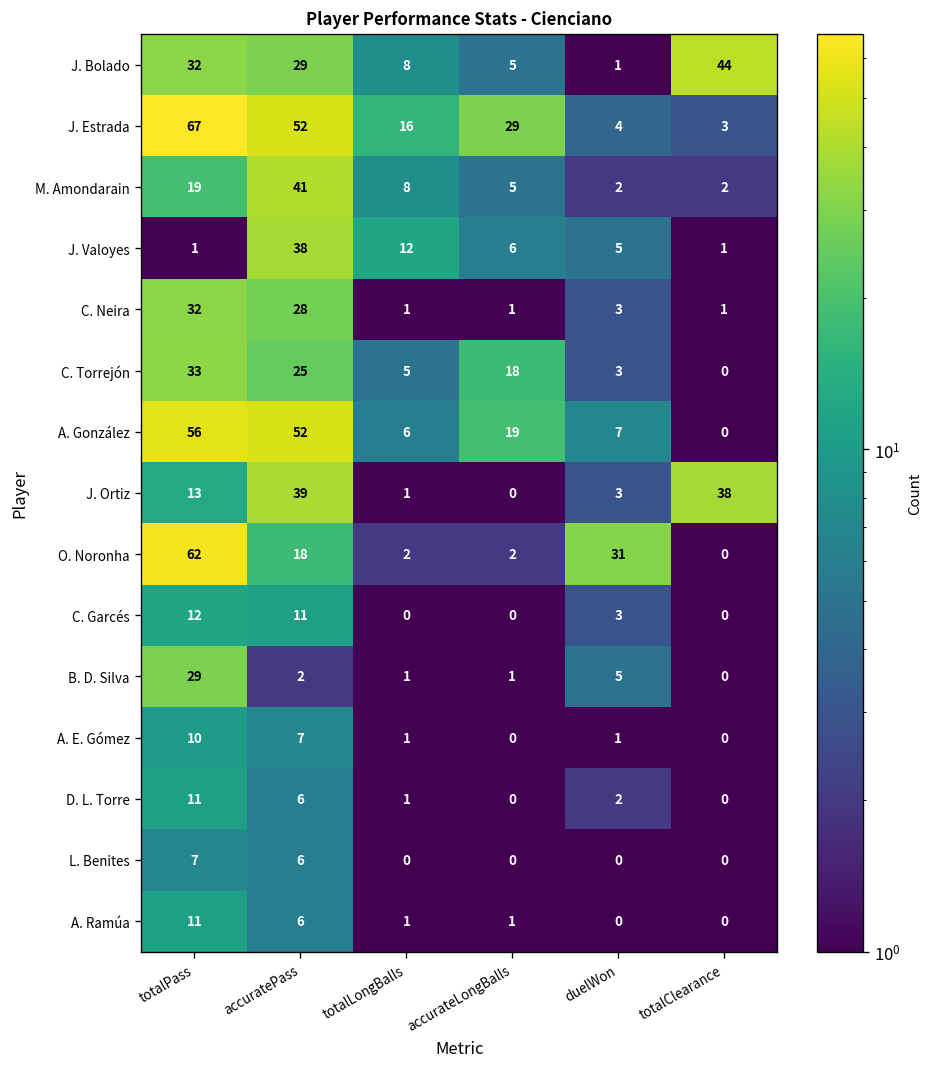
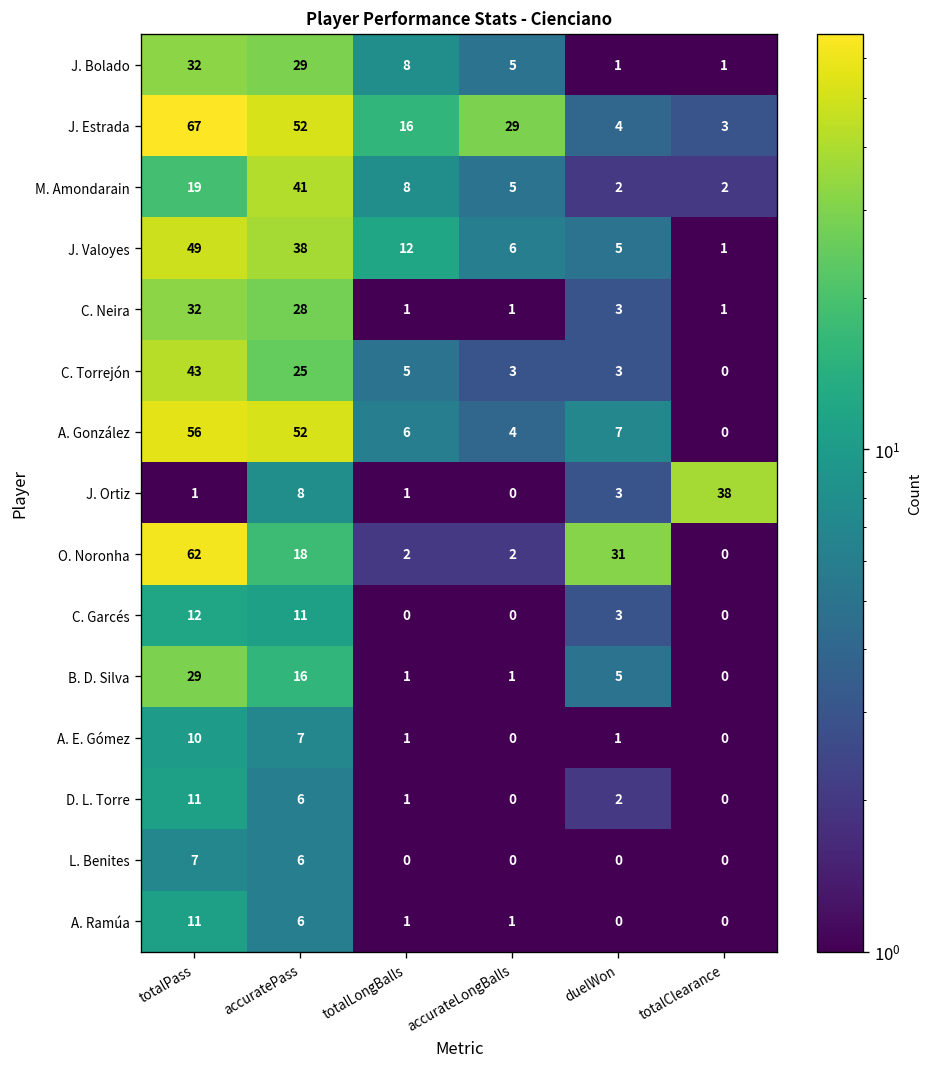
  {
    "J. Bolado": {
      "totalPass": 32,
      "accuratePass": 29,
      "totalLongBalls": 8,
      "accurateLongBalls": 5,
      "duelWon": 1,
-     "totalClearance": 44
+     "totalClearance": 1
    },
    "J. Estrada": {
      "totalPass": 67,
      "accuratePass": 52,
      "totalLongBalls": 16,
      "accurateLongBalls": 29,
      "duelWon": 4,
      "totalClearance": 3
    },
    "M. Amondarain": {
      "totalPass": 19,
      "accuratePass": 41,
      "totalLongBalls": 8,
      "accurateLongBalls": 5,
      "duelWon": 2,
      "totalClearance": 2
    },
    "J. Valoyes": {
-     "totalPass": 1,
+     "totalPass": 49,
      "accuratePass": 38,
      "totalLongBalls": 12,
      "accurateLongBalls": 6,
      "duelWon": 5,
      "totalClearance": 1
    },
    "C. Neira": {
      "totalPass": 32,
      "accuratePass": 28,
      "totalLongBalls": 1,
      "accurateLongBalls": 1,
      "duelWon": 3,
      "totalClearance": 1
    },
    "C. Torrejón": {
-     "totalPass": 33,
+     "totalPass": 43,
      "accuratePass": 25,
      "totalLongBalls": 5,
-     "accurateLongBalls": 18,
+     "accurateLongBalls": 3,
      "duelWon": 3,
      "totalClearance": 0
    },
    "A. González": {
      "totalPass": 56,
      "accuratePass": 52,
      "totalLongBalls": 6,
-     "accurateLongBalls": 19,
+     "accurateLongBalls": 4,
      "duelWon": 7,
      "totalClearance": 0
    },
    "J. Ortiz": {
-     "totalPass": 13,
-     "accuratePass": 39,
+     "totalPass": 1,
+     "accuratePass": 8,
      "totalLongBalls": 1,
      "accurateLongBalls": 0,
      "duelWon": 3,
      "totalClearance": 38
    },
    "O. Noronha": {
      "totalPass": 62,
      "accuratePass": 18,
      "totalLongBalls": 2,
      "accurateLongBalls": 2,
      "duelWon": 31,
      "totalClearance": 0
    },
    "C. Garcés": {
      "totalPass": 12,
      "accuratePass": 11,
      "totalLongBalls": 0,
      "accurateLongBalls": 0,
      "duelWon": 3,
      "totalClearance": 0
    },
    "B. D. Silva": {
      "totalPass": 29,
-     "accuratePass": 2,
+     "accuratePass": 16,
      "totalLongBalls": 1,
      "accurateLongBalls": 1,
      "duelWon": 5,
      "totalClearance": 0
    },
    "A. E. Gómez": {
      "totalPass": 10,
      "accuratePass": 7,
      "totalLongBalls": 1,
      "accurateLongBalls": 0,
      "duelWon": 1,
      "totalClearance": 0
    },
    "D. L. Torre": {
      "totalPass": 11,
      "accuratePass": 6,
      "totalLongBalls": 1,
      "accurateLongBalls": 0,
      "duelWon": 2,
      "totalClearance": 0
    },
    "L. Benites": {
      "totalPass": 7,
      "accuratePass": 6,
      "totalLongBalls": 0,
      "accurateLongBalls": 0,
      "duelWon": 0,
      "totalClearance": 0
    },
    "A. Ramúa": {
      "totalPass": 11,
      "accuratePass": 6,
      "totalLongBalls": 1,
      "accurateLongBalls": 1,
      "duelWon": 0,
      "totalClearance": 0
    }
  }
